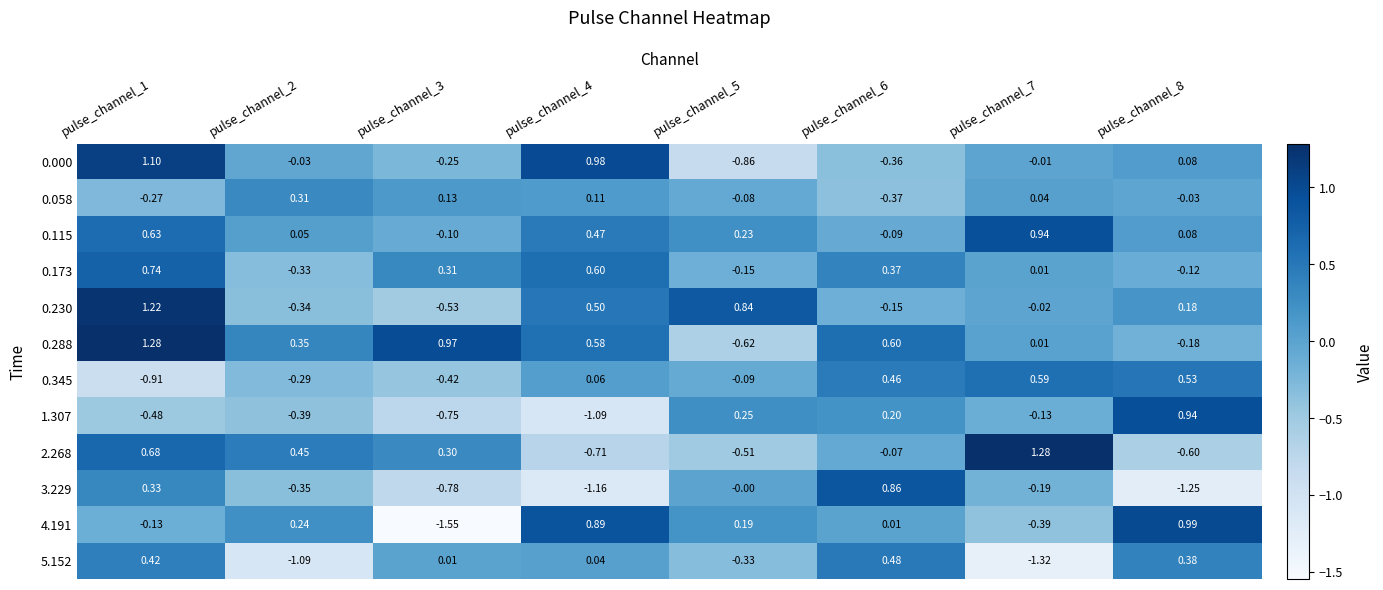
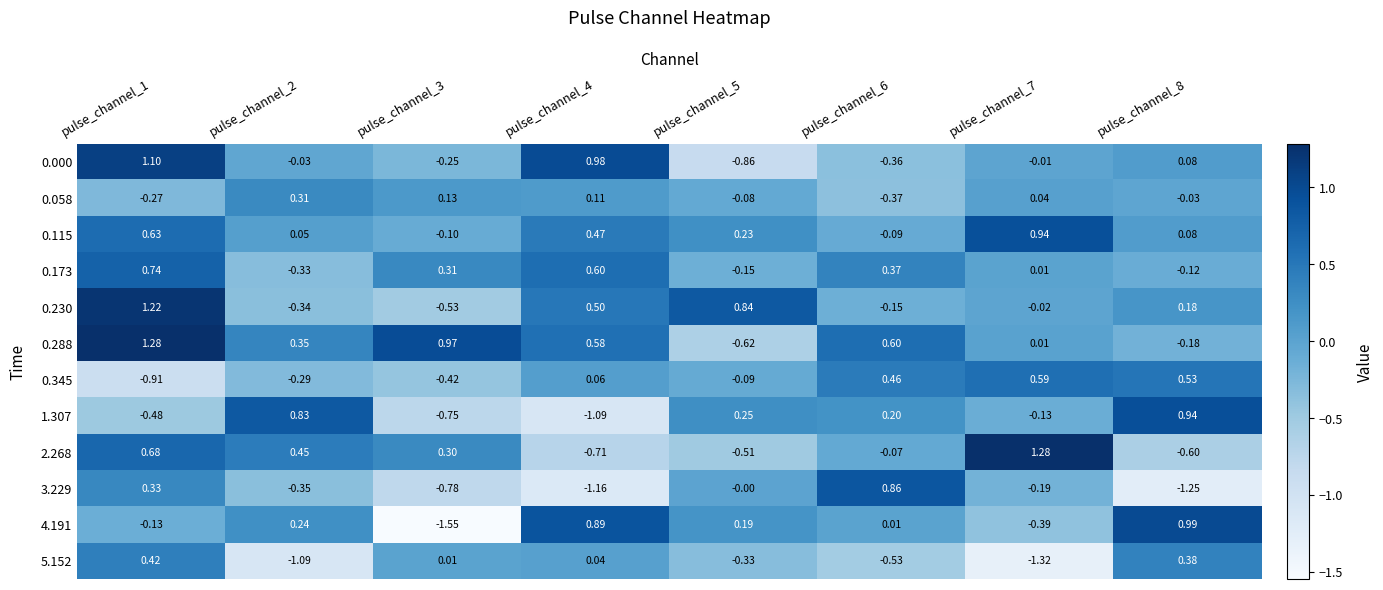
  {
    "0.000": {
      "pulse_channel_1": 1.10,
      "pulse_channel_2": -0.03,
      "pulse_channel_3": -0.25,
      "pulse_channel_4": 0.98,
      "pulse_channel_5": -0.86,
      "pulse_channel_6": -0.36,
      "pulse_channel_7": -0.01,
      "pulse_channel_8": 0.08
    },
    "0.058": {
      "pulse_channel_1": -0.27,
      "pulse_channel_2": 0.31,
      "pulse_channel_3": 0.13,
      "pulse_channel_4": 0.11,
      "pulse_channel_5": -0.08,
      "pulse_channel_6": -0.37,
      "pulse_channel_7": 0.04,
      "pulse_channel_8": -0.03
    },
    "0.115": {
      "pulse_channel_1": 0.63,
      "pulse_channel_2": 0.05,
      "pulse_channel_3": -0.10,
      "pulse_channel_4": 0.47,
      "pulse_channel_5": 0.23,
      "pulse_channel_6": -0.09,
      "pulse_channel_7": 0.94,
      "pulse_channel_8": 0.08
    },
    "0.173": {
      "pulse_channel_1": 0.74,
      "pulse_channel_2": -0.33,
      "pulse_channel_3": 0.31,
      "pulse_channel_4": 0.60,
      "pulse_channel_5": -0.15,
      "pulse_channel_6": 0.37,
      "pulse_channel_7": 0.01,
      "pulse_channel_8": -0.12
    },
    "0.230": {
      "pulse_channel_1": 1.22,
      "pulse_channel_2": -0.34,
      "pulse_channel_3": -0.53,
      "pulse_channel_4": 0.50,
      "pulse_channel_5": 0.84,
      "pulse_channel_6": -0.15,
      "pulse_channel_7": -0.02,
      "pulse_channel_8": 0.18
    },
    "0.288": {
      "pulse_channel_1": 1.28,
      "pulse_channel_2": 0.35,
      "pulse_channel_3": 0.97,
      "pulse_channel_4": 0.58,
      "pulse_channel_5": -0.62,
      "pulse_channel_6": 0.60,
      "pulse_channel_7": 0.01,
      "pulse_channel_8": -0.18
    },
    "0.345": {
      "pulse_channel_1": -0.91,
      "pulse_channel_2": -0.29,
      "pulse_channel_3": -0.42,
      "pulse_channel_4": 0.06,
      "pulse_channel_5": -0.09,
      "pulse_channel_6": 0.46,
      "pulse_channel_7": 0.59,
      "pulse_channel_8": 0.53
    },
    "1.307": {
      "pulse_channel_1": -0.48,
-     "pulse_channel_2": -0.39,
+     "pulse_channel_2": 0.83,
      "pulse_channel_3": -0.75,
      "pulse_channel_4": -1.09,
      "pulse_channel_5": 0.25,
      "pulse_channel_6": 0.20,
      "pulse_channel_7": -0.13,
      "pulse_channel_8": 0.94
    },
    "2.268": {
      "pulse_channel_1": 0.68,
      "pulse_channel_2": 0.45,
      "pulse_channel_3": 0.30,
      "pulse_channel_4": -0.71,
      "pulse_channel_5": -0.51,
      "pulse_channel_6": -0.07,
      "pulse_channel_7": 1.28,
      "pulse_channel_8": -0.60
    },
    "3.229": {
      "pulse_channel_1": 0.33,
      "pulse_channel_2": -0.35,
      "pulse_channel_3": -0.78,
      "pulse_channel_4": -1.16,
      "pulse_channel_5": -0.00,
      "pulse_channel_6": 0.86,
      "pulse_channel_7": -0.19,
      "pulse_channel_8": -1.25
    },
    "4.191": {
      "pulse_channel_1": -0.13,
      "pulse_channel_2": 0.24,
      "pulse_channel_3": -1.55,
      "pulse_channel_4": 0.89,
      "pulse_channel_5": 0.19,
      "pulse_channel_6": 0.01,
      "pulse_channel_7": -0.39,
      "pulse_channel_8": 0.99
    },
    "5.152": {
      "pulse_channel_1": 0.42,
      "pulse_channel_2": -1.09,
      "pulse_channel_3": 0.01,
      "pulse_channel_4": 0.04,
      "pulse_channel_5": -0.33,
-     "pulse_channel_6": 0.48,
+     "pulse_channel_6": -0.53,
      "pulse_channel_7": -1.32,
      "pulse_channel_8": 0.38
    }
  }
